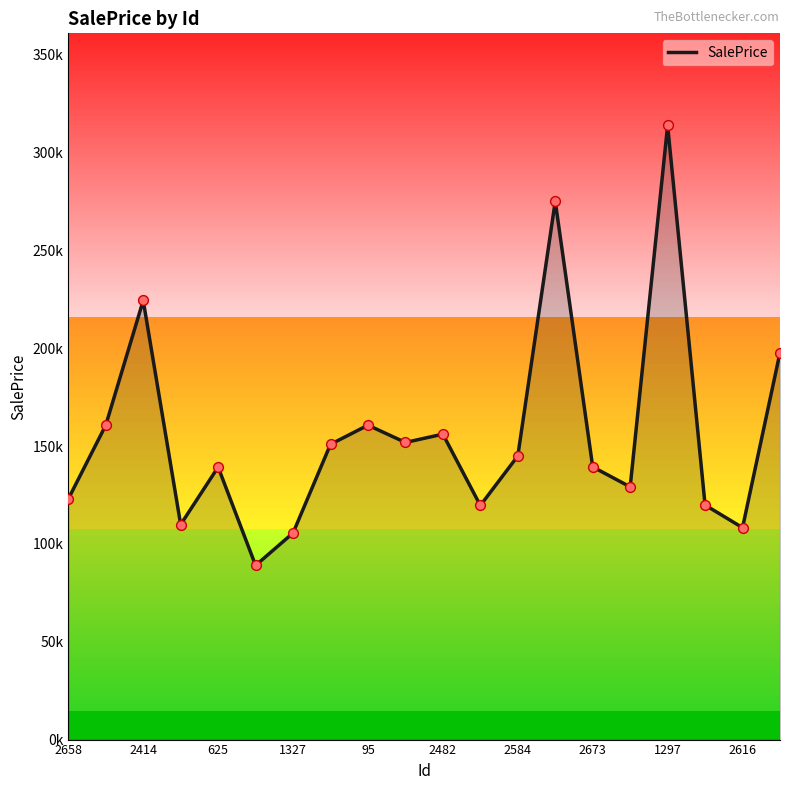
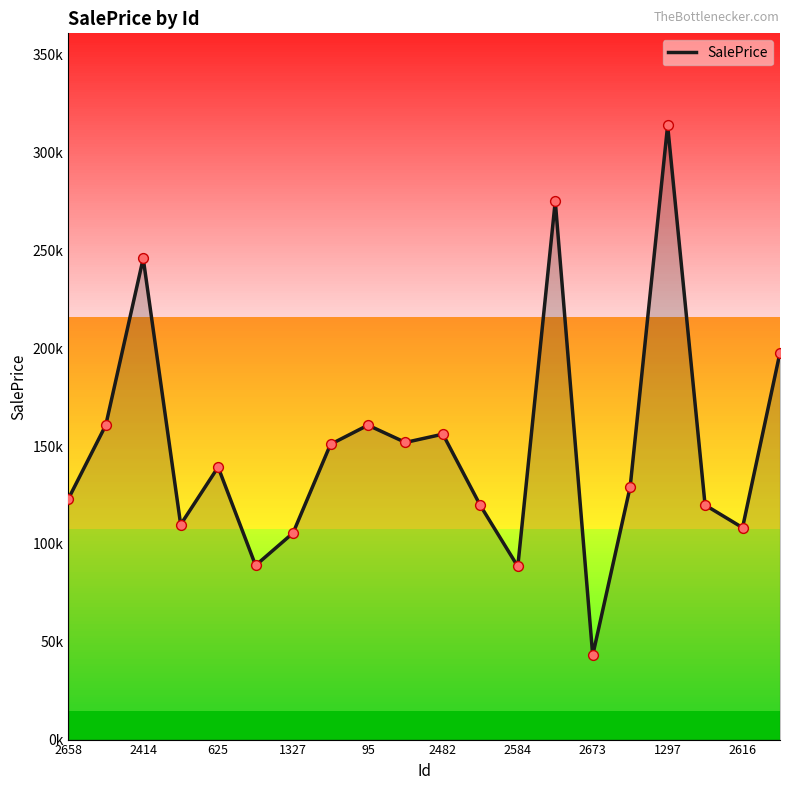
  {
    "SalePrice": {
-     "2414": 224000,
+     "2414": 246000,
      "625": 139000,
      "1327": 106000,
      "95": 161000,
      "2482": 156000,
-     "2584": 145000,
-     "2673": 139000,
+     "2584": 88000,
+     "2673": 43000,
      "1297": 314000,
      "2616": 108000
    }
  }
